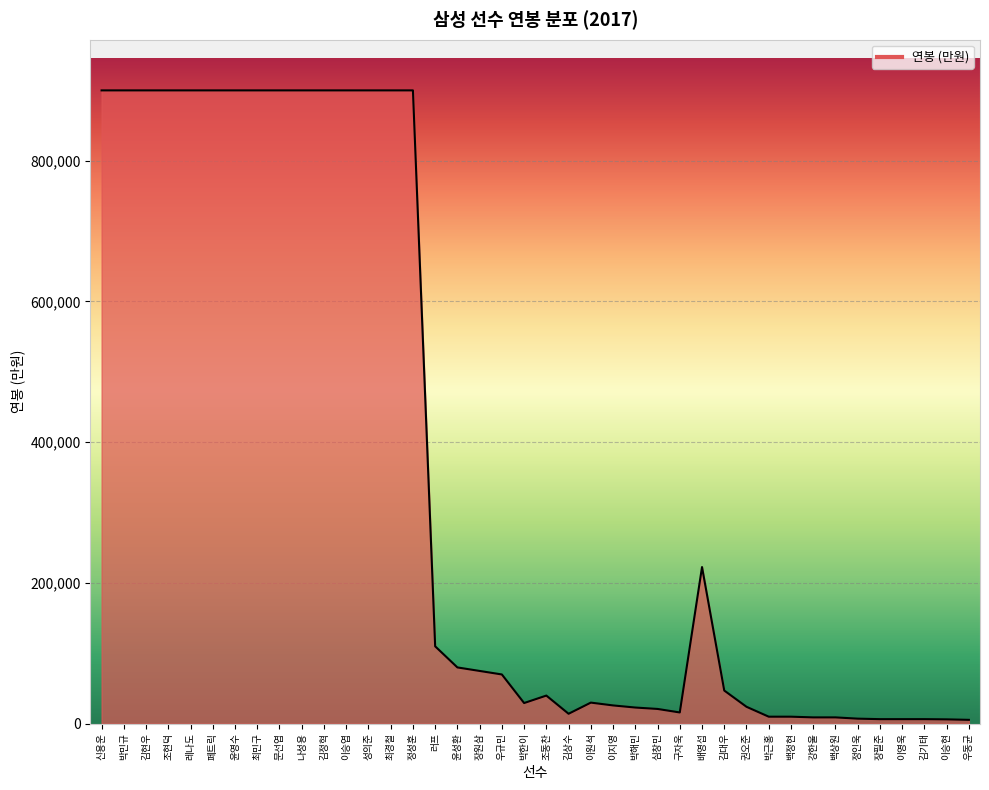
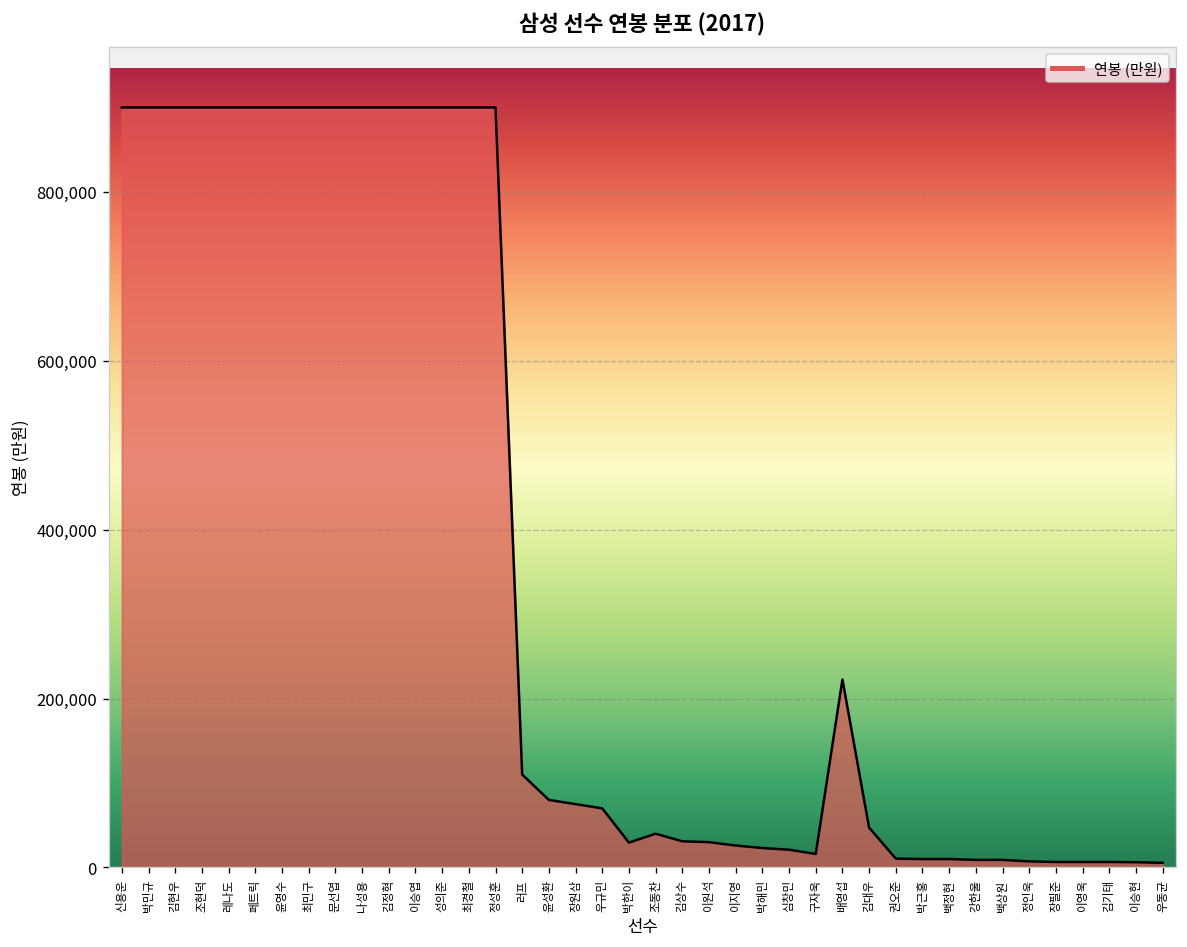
  {
    "신용운": "900,000",
    "박민규": "900,000",
    "김현우": "900,000",
    "조현덕": "900,000",
    "레나도": "900,000",
    "페트릭": "900,000",
    "윤영수": "900,000",
    "최민구": "900,000",
    "문선엽": "900,000",
    "나성용": "900,000",
    "김정혁": "900,000",
    "이승엽": "900,000",
    "성의준": "900,000",
    "최경철": "900,000",
    "정성훈": "900,000",
    "러프": "110,000",
    "윤성환": "80,000",
    "장원삼": "80,000",
    "우규민": "70,000",
    "박한이": "30,000",
    "조동찬": "40,000",
-   "김상수": "10,000",
+   "김상수": "30,000",
    "이원석": "30,000",
    "이지영": "30,000",
    "박해민": "20,000",
    "심창민": "20,000",
    "구자욱": "20,000",
    "배영섭": "220,000",
    "김대우": "50,000",
-   "권오준": "20,000",
+   "권오준": "10,000",
    "박근홍": "10,000",
    "백정현": "10,000",
    "강한울": "10,000",
    "백상원": "10,000",
    "정인욱": "10,000",
    "장필준": "10,000",
    "이영욱": "10,000",
    "김기태": "10,000",
    "이승현": "10,000",
    "우동균": "10,000"
  }
